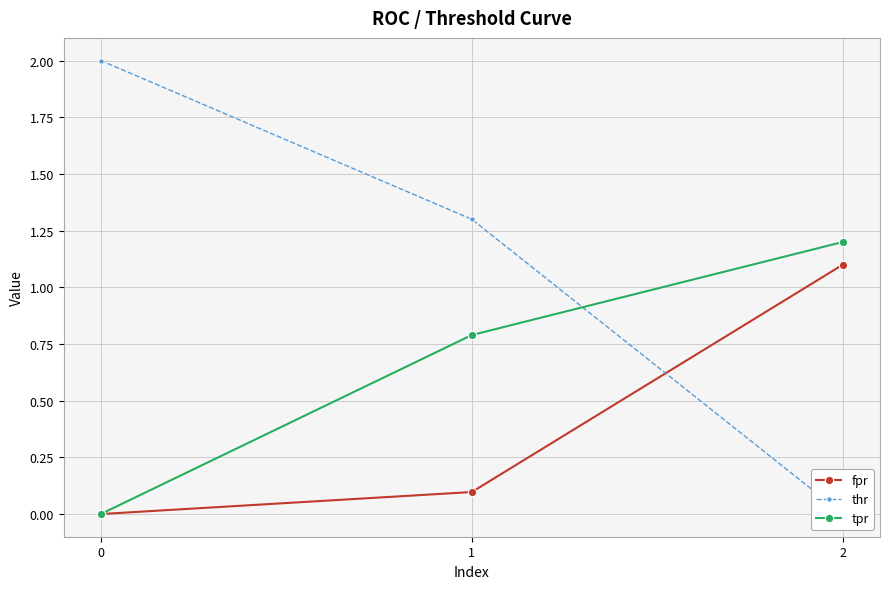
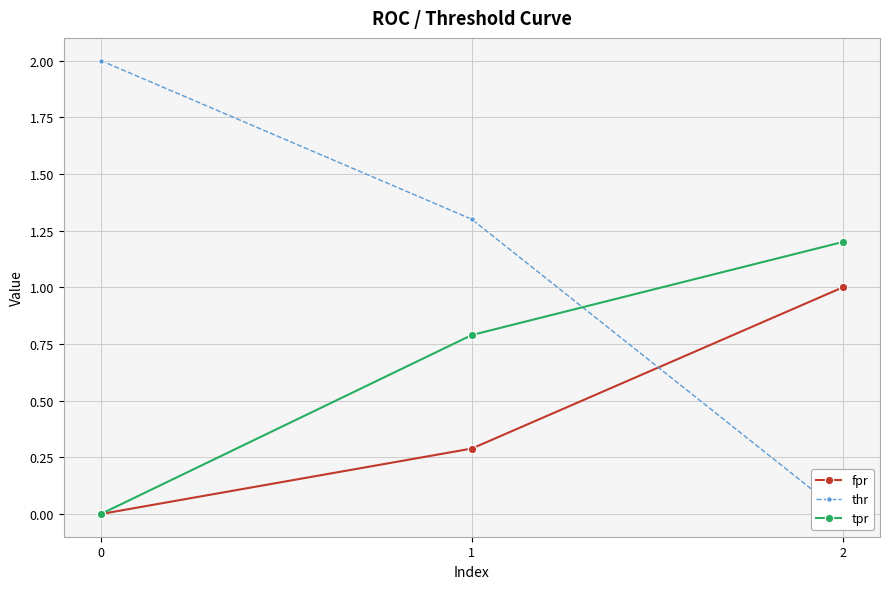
  {
    "fpr": {
-     "1": 0.10,
-     "2": 1.1
+     "1": 0.29,
+     "2": 1.0
    },
    "thr": {
      "0": 2.00,
      "1": 1.30
    },
    "tpr": {
      "1": 0.79,
      "2": 1.20
    }
  }
